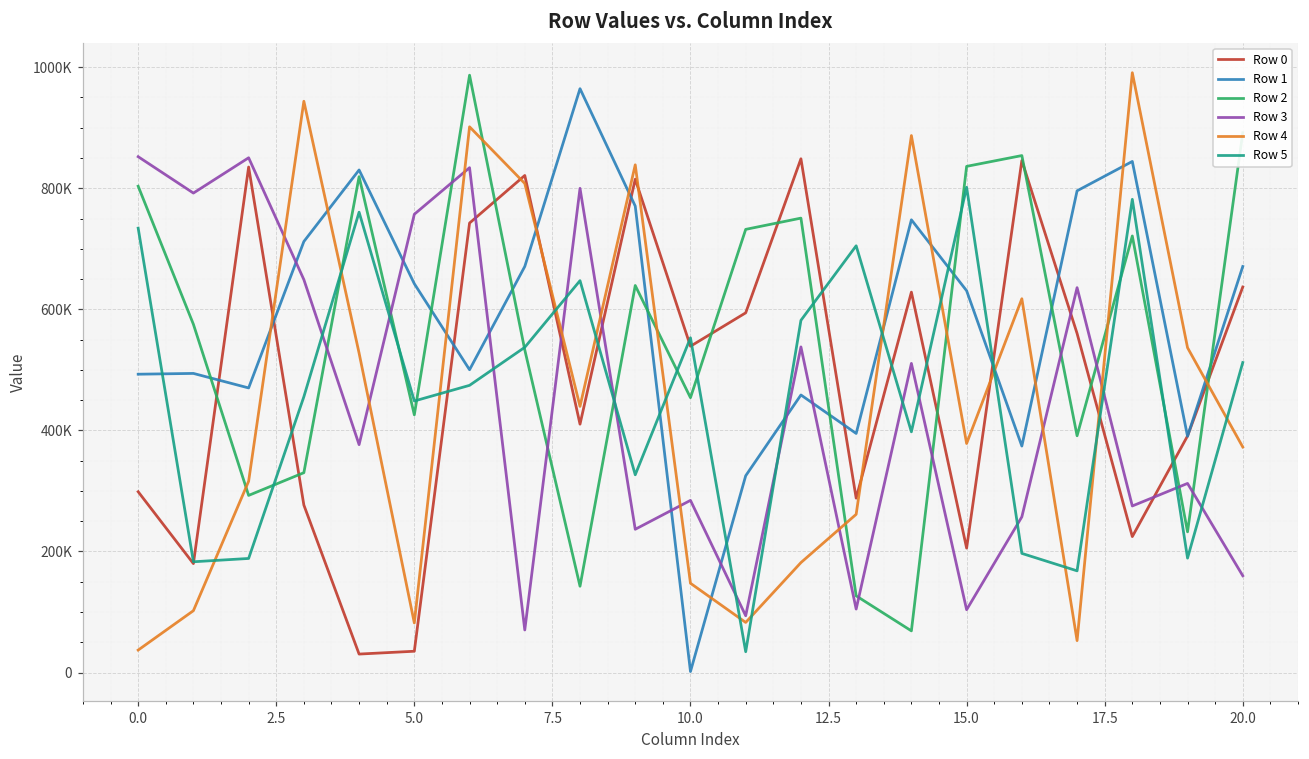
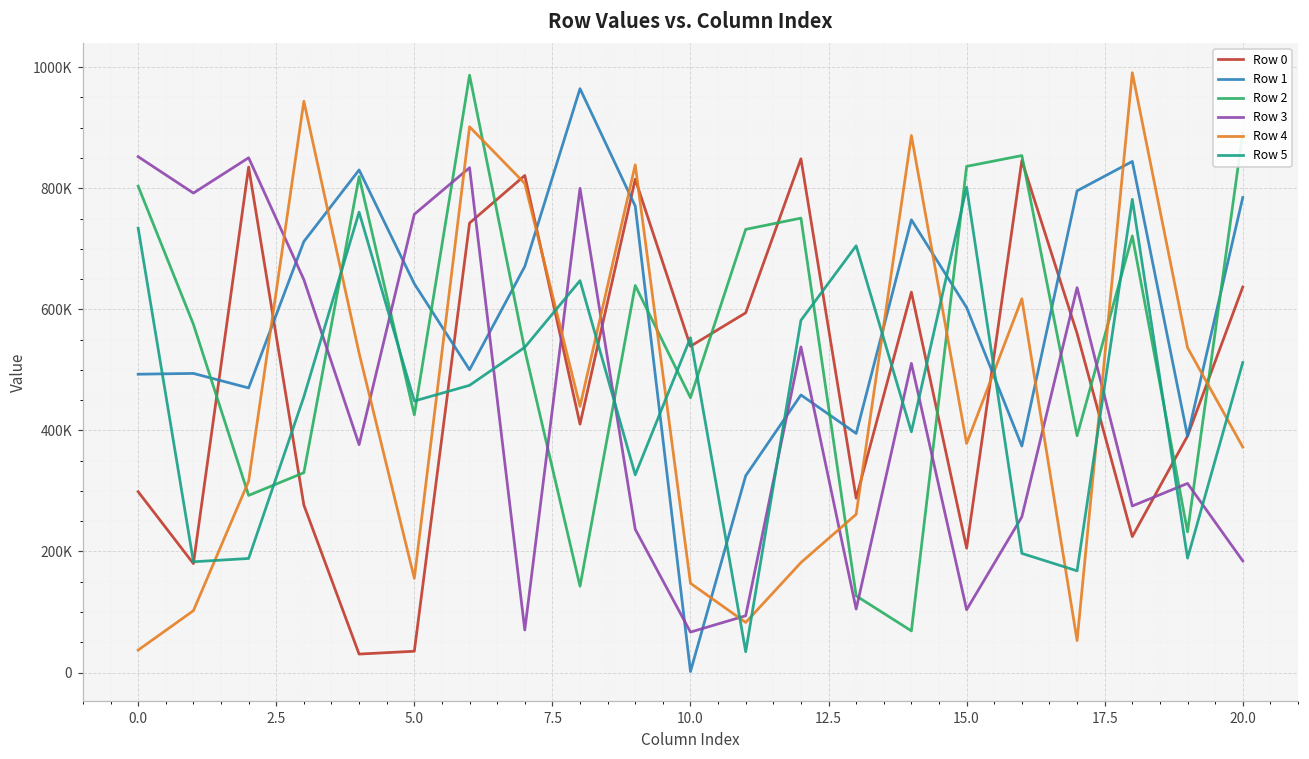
  {
    "Row 0": {
      "0.0": 300000,
      "5.0": 40000,
      "10.0": 540000,
      "15.0": 210000,
      "20.0": 640000
    },
    "Row 1": {
      "0.0": 490000,
      "5.0": 640000,
      "10.0": 0,
-     "15.0": 630000,
-     "20.0": 670000
+     "15.0": 600000,
+     "20.0": 780000
    },
    "Row 3": {
      "0.0": 850000,
      "5.0": 760000,
-     "10.0": 280000,
+     "10.0": 70000,
      "15.0": 100000,
-     "20.0": 160000
+     "20.0": 180000
    },
    "Row 4": {
      "0.0": 40000,
-     "5.0": 80000,
+     "5.0": 160000,
      "10.0": 150000,
      "15.0": 380000,
      "20.0": 370000
    }
  }
